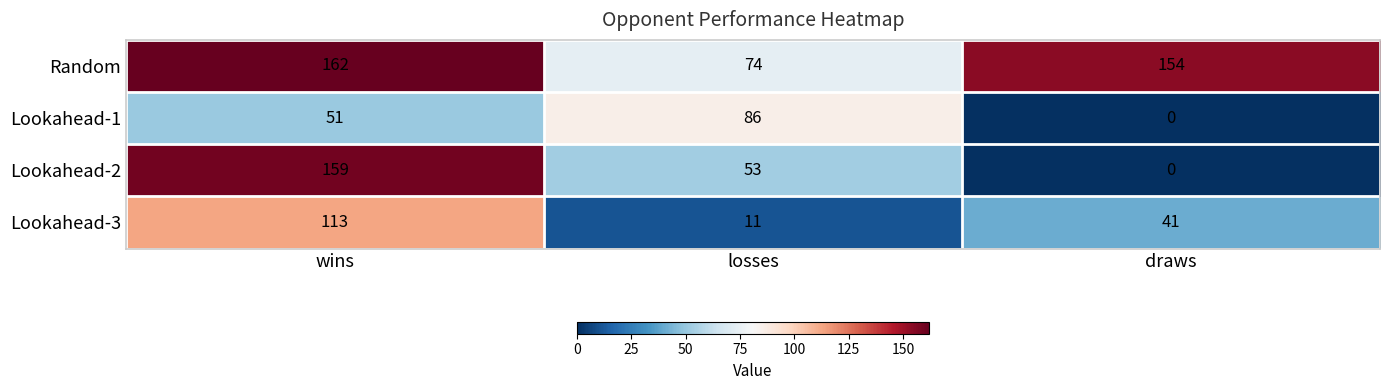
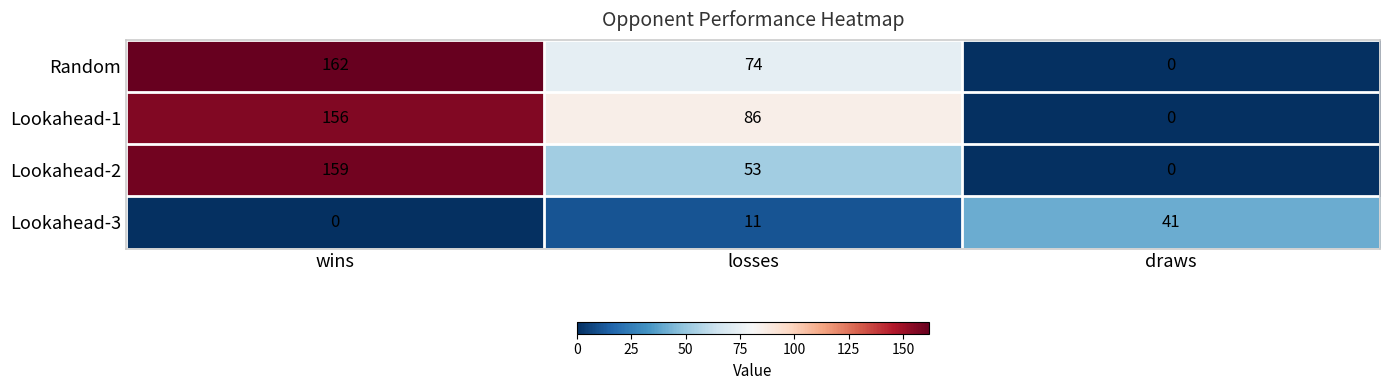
  {
    "Random": {
      "wins": 162,
      "losses": 74,
-     "draws": 154
+     "draws": 0
    },
    "Lookahead-1": {
-     "wins": 51,
+     "wins": 156,
      "losses": 86,
      "draws": 0
    },
    "Lookahead-2": {
      "wins": 159,
      "losses": 53,
      "draws": 0
    },
    "Lookahead-3": {
-     "wins": 113,
+     "wins": 0,
      "losses": 11,
      "draws": 41
    }
  }
